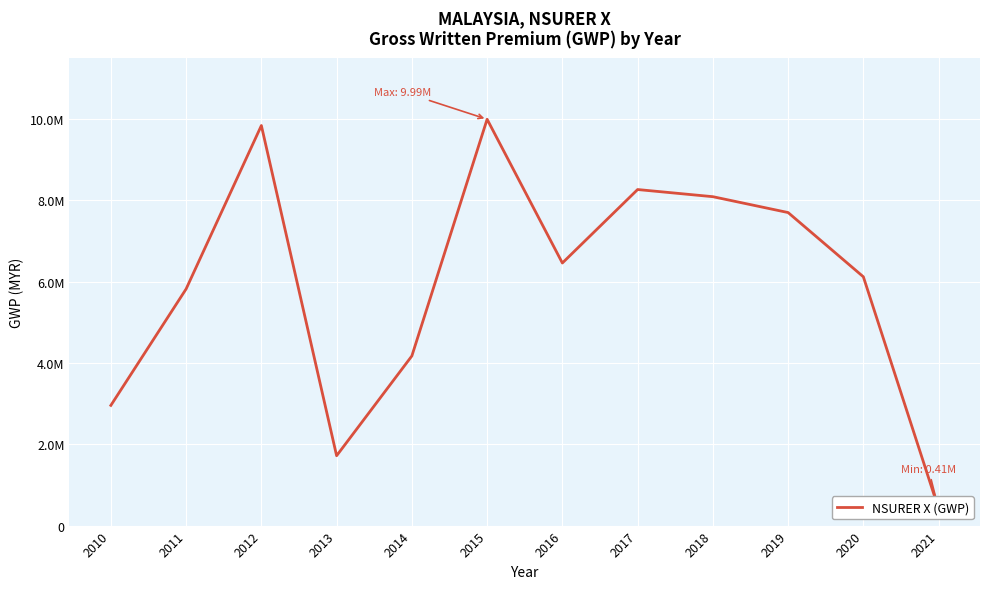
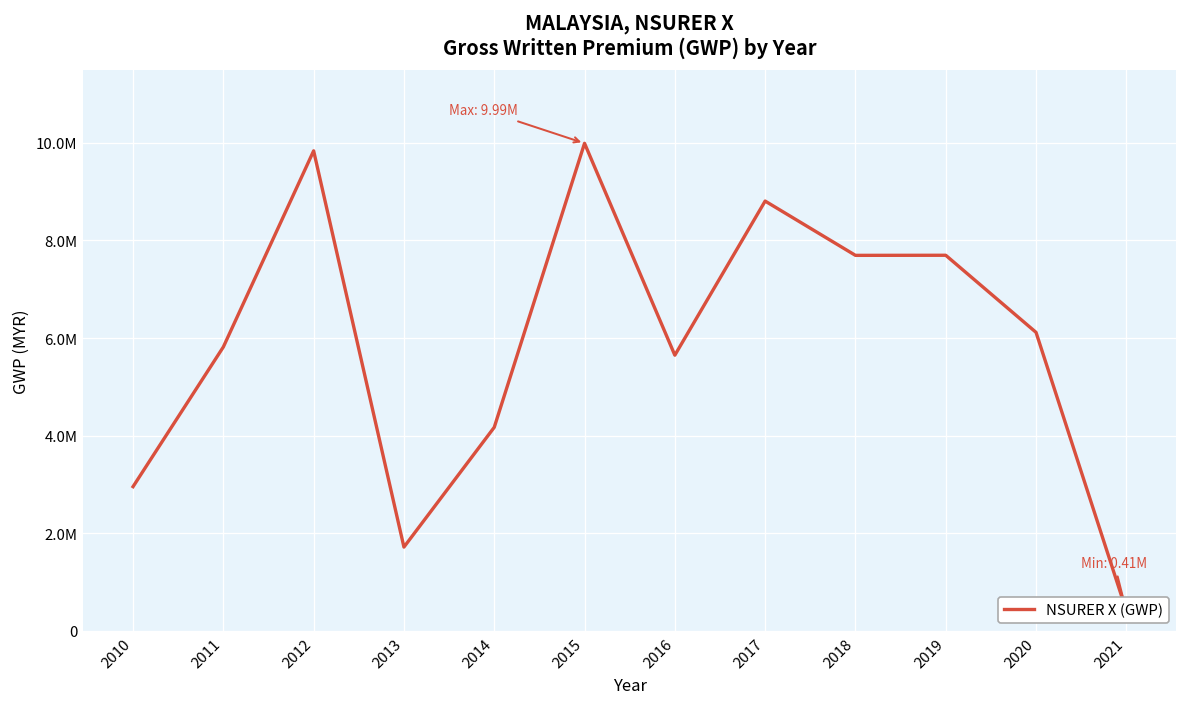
  {
    "2010": 3000000,
    "2011": 5800000,
    "2012": 9800000,
    "2013": 1700000,
    "2014": 4200000,
-   "2016": 6500000,
-   "2017": 8300000,
-   "2018": 8100000,
+   "2016": 5600000,
+   "2017": 8800000,
+   "2018": 7700000,
    "2019": 7700000,
    "2020": 6100000
  }
